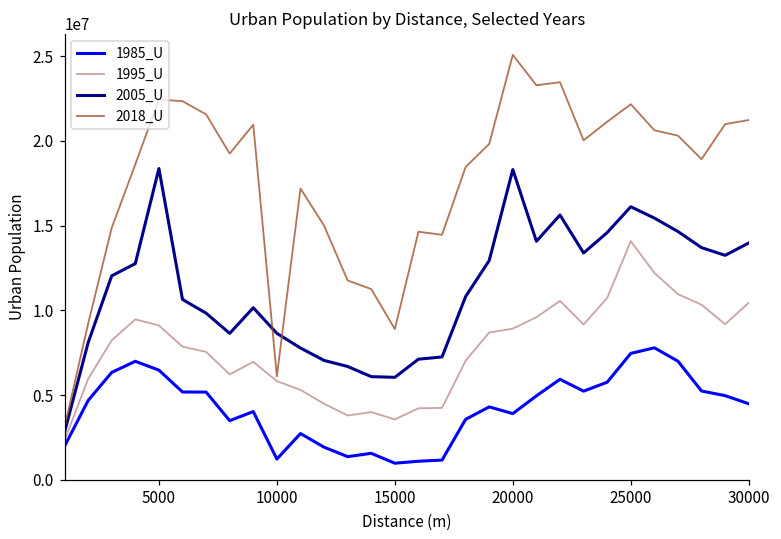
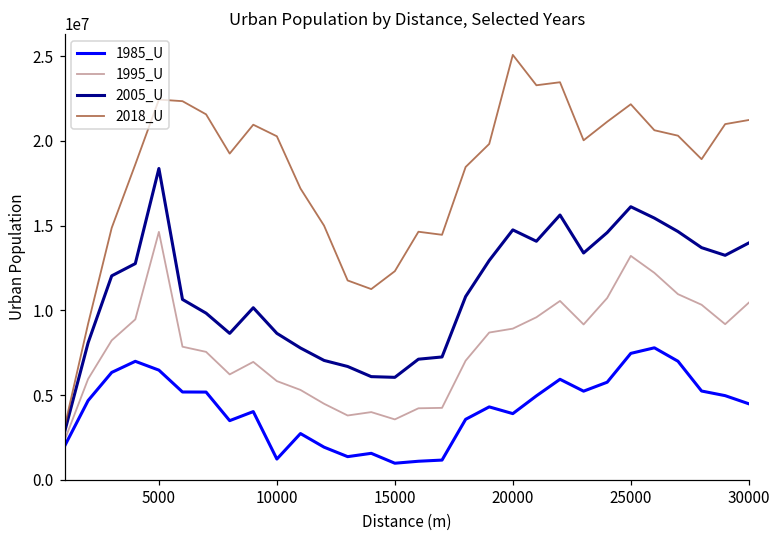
  {
    "1985_U": {
      "5000": 6500000,
      "10000": 1200000,
      "15000": 1000000,
      "20000": 3900000,
      "25000": 7500000,
      "30000": 4500000
    },
    "1995_U": {
-     "5000": 9100000,
+     "5000": 14600000,
      "10000": 5800000,
      "15000": 3600000,
      "20000": 8900000,
-     "25000": 14100000,
+     "25000": 13200000,
      "30000": 10500000
    },
    "2005_U": {
      "5000": 18400000,
      "10000": 8600000,
      "15000": 6000000,
-     "20000": 18300000,
+     "20000": 14800000,
      "25000": 16100000,
      "30000": 14000000
    },
    "2018_U": {
-     "10000": 6100000,
-     "15000": 8900000,
+     "10000": 20300000,
+     "15000": 12300000,
      "20000": 25100000,
      "25000": 22200000,
      "30000": 21200000
    }
  }
